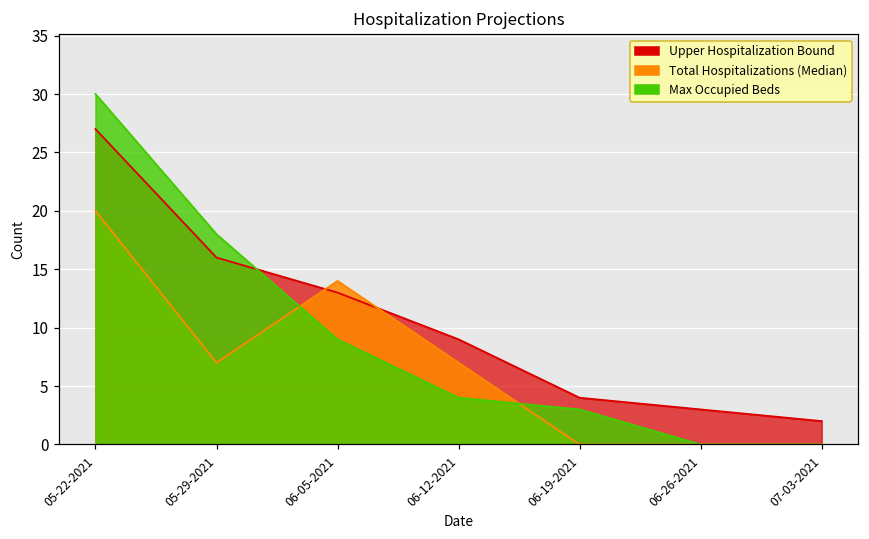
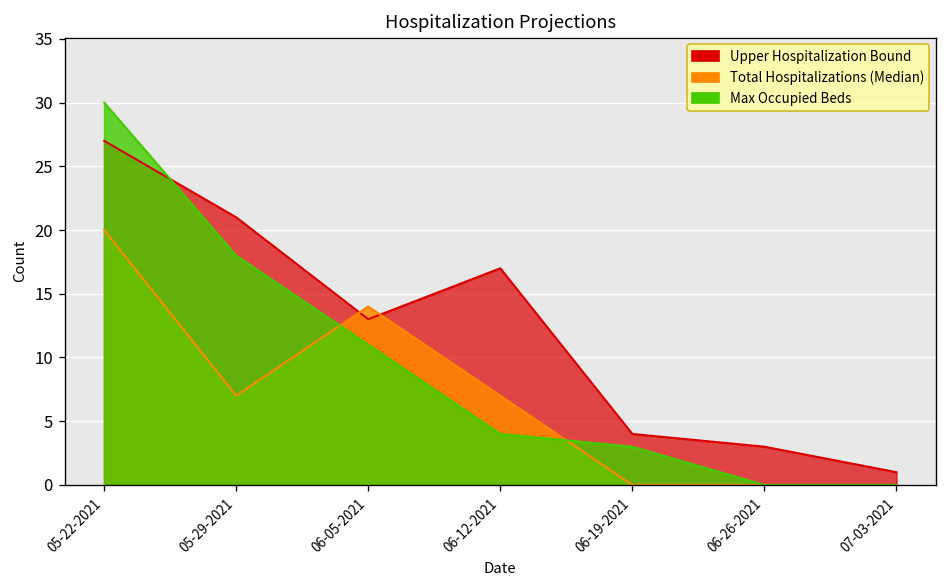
  {
    "Upper Hospitalization Bound": {
      "05-22-2021": 27,
-     "05-29-2021": 16,
+     "05-29-2021": 21,
      "06-05-2021": 13,
-     "06-12-2021": 9,
+     "06-12-2021": 17,
      "06-19-2021": 4,
      "06-26-2021": 3,
-     "07-03-2021": 2
+     "07-03-2021": 1
    },
    "Total Hospitalizations (Median)": {
      "05-22-2021": 20,
      "05-29-2021": 7,
      "06-05-2021": 14,
      "06-12-2021": 7,
      "06-19-2021": 0
    },
    "Max Occupied Beds": {
      "05-22-2021": 30,
      "05-29-2021": 18,
-     "06-05-2021": 9,
+     "06-05-2021": 11,
      "06-12-2021": 4,
      "06-19-2021": 3
    }
  }
